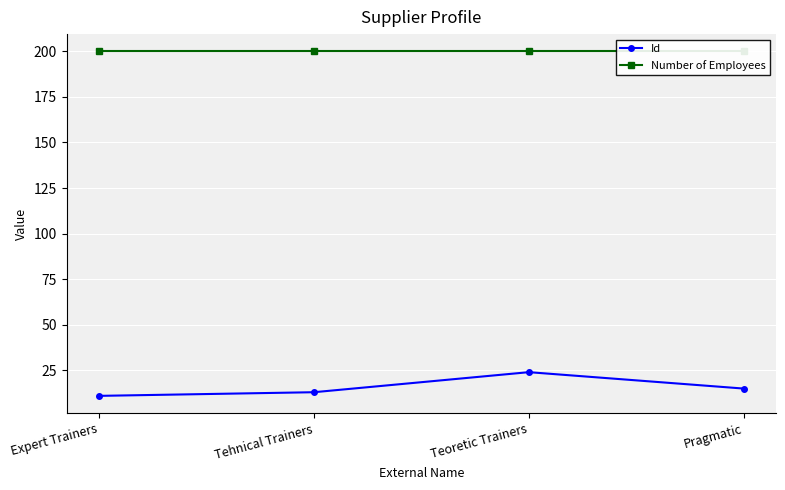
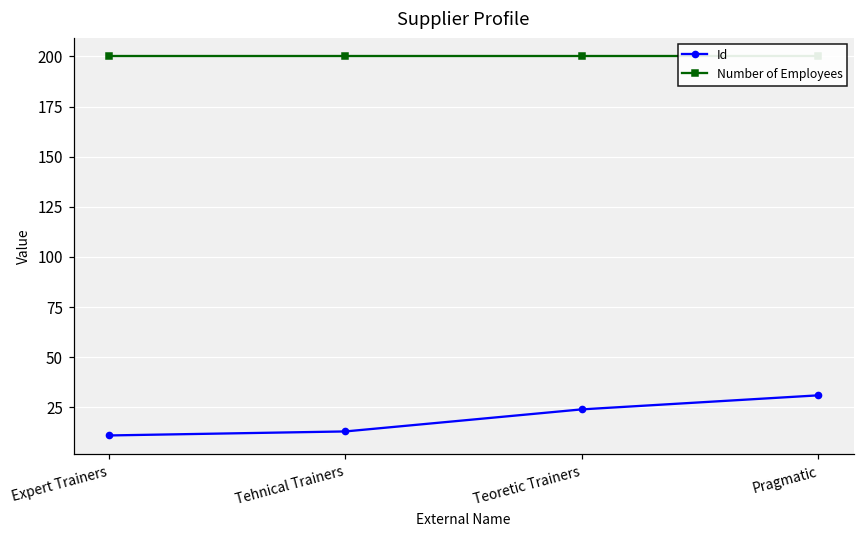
  {
    "Id": {
      "Expert Trainers": 11,
      "Tehnical Trainers": 13,
      "Teoretic Trainers": 24,
-     "Pragmatic": 15
+     "Pragmatic": 31
    },
    "Number of Employees": {
      "Expert Trainers": 200,
      "Tehnical Trainers": 200,
      "Teoretic Trainers": 200
    }
  }
